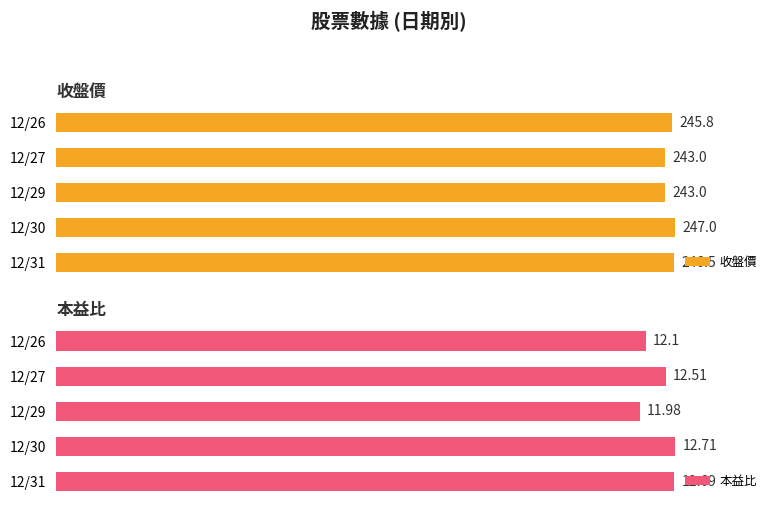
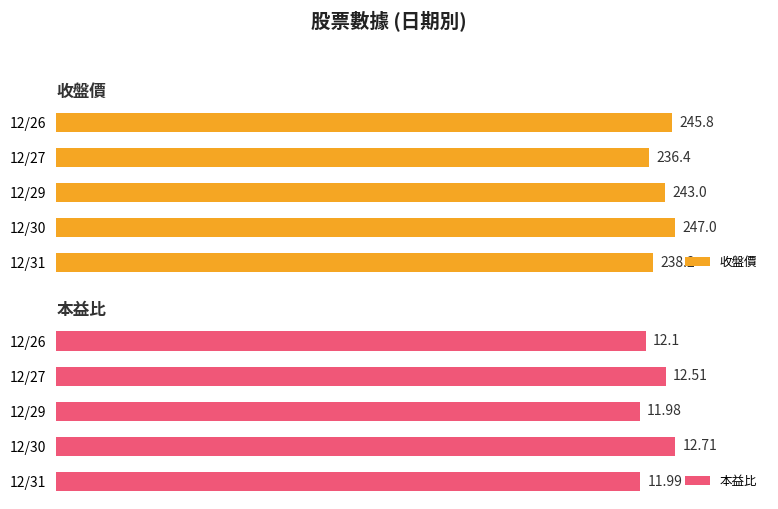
  {
    "收盤價": {
      "12/26": 245.8,
-     "12/27": 243.0,
+     "12/27": 236.4,
      "12/29": 243.0,
      "12/30": 247.0,
-     "12/31": 246.5
+     "12/31": 238.2
    },
    "本益比": {
      "12/26": 12.1,
      "12/27": 12.51,
      "12/29": 11.98,
      "12/30": 12.71,
-     "12/31": 12.69
+     "12/31": 11.99
    }
  }
